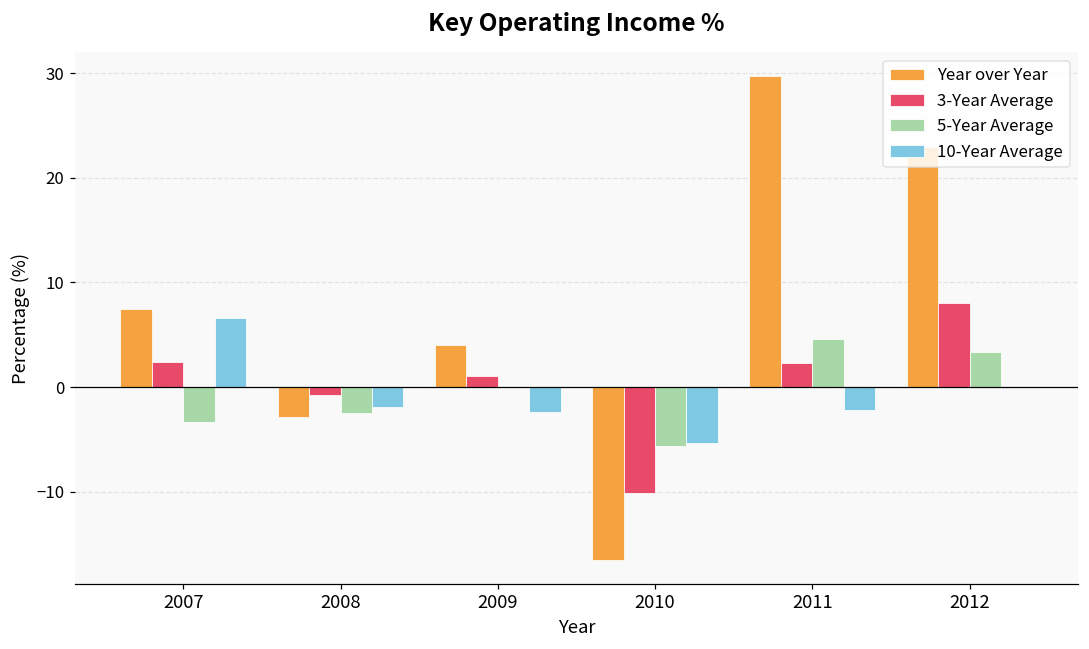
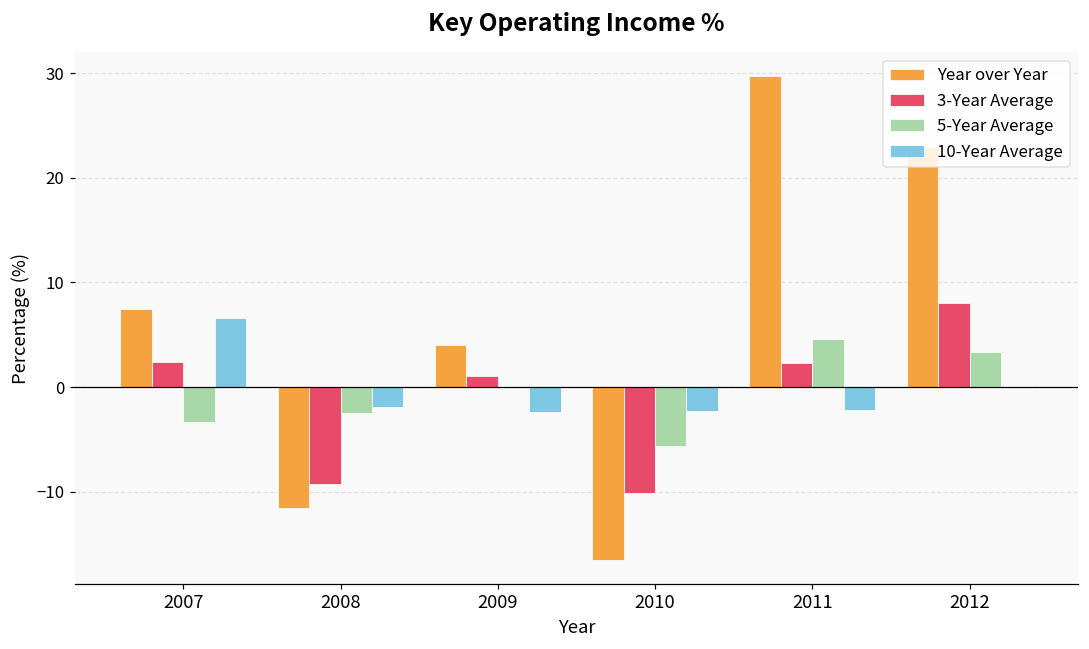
  {
    "Year over Year": {
      "2007": 8,
-     "2008": -3,
+     "2008": -12,
      "2009": 4,
      "2010": -17,
      "2011": 30
    },
    "3-Year Average": {
      "2007": 2,
-     "2008": -1,
+     "2008": -9,
      "2009": 1,
      "2010": -10,
      "2011": 2,
      "2012": 8
    },
    "5-Year Average": {
      "2007": -3,
      "2008": -3,
      "2010": -6,
      "2011": 5,
      "2012": 3
    },
    "10-Year Average": {
      "2007": 7,
      "2008": -2,
      "2009": -2,
-     "2010": -5,
+     "2010": -2,
      "2011": -2
    }
  }
